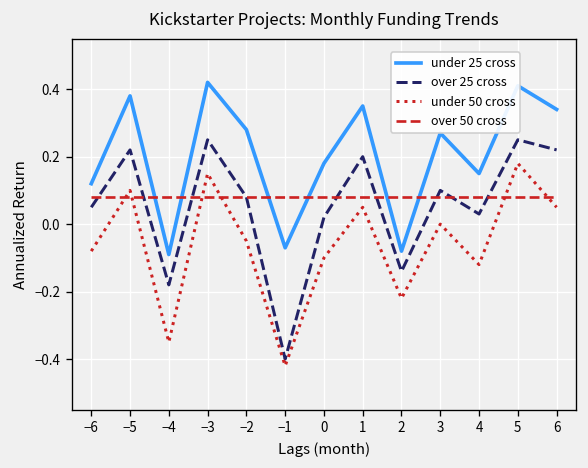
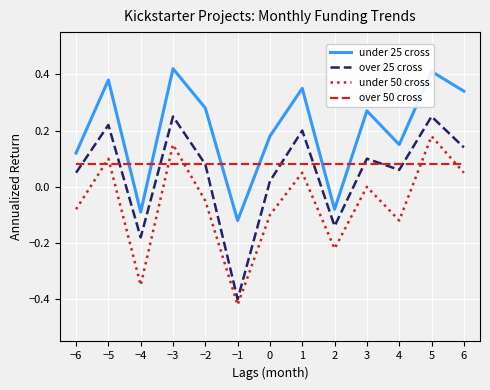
  {
    "under 25 cross": {
      "−6": 0.12,
      "−5": 0.38,
      "−4": -0.09,
      "−3": 0.42,
      "−2": 0.28,
-     "−1": -0.07,
+     "−1": -0.12,
      "0": 0.18,
      "1": 0.35,
      "2": -0.08,
      "3": 0.27,
      "4": 0.15,
      "6": 0.34
    },
    "over 25 cross": {
      "−6": 0.05,
      "−5": 0.22,
      "−4": -0.18,
      "−3": 0.25,
      "−1": -0.40,
      "0": 0.02,
      "1": 0.20,
      "2": -0.14,
      "3": 0.10,
-     "4": 0.03,
+     "4": 0.06,
      "5": 0.25,
-     "6": 0.22
+     "6": 0.14
    }
  }
